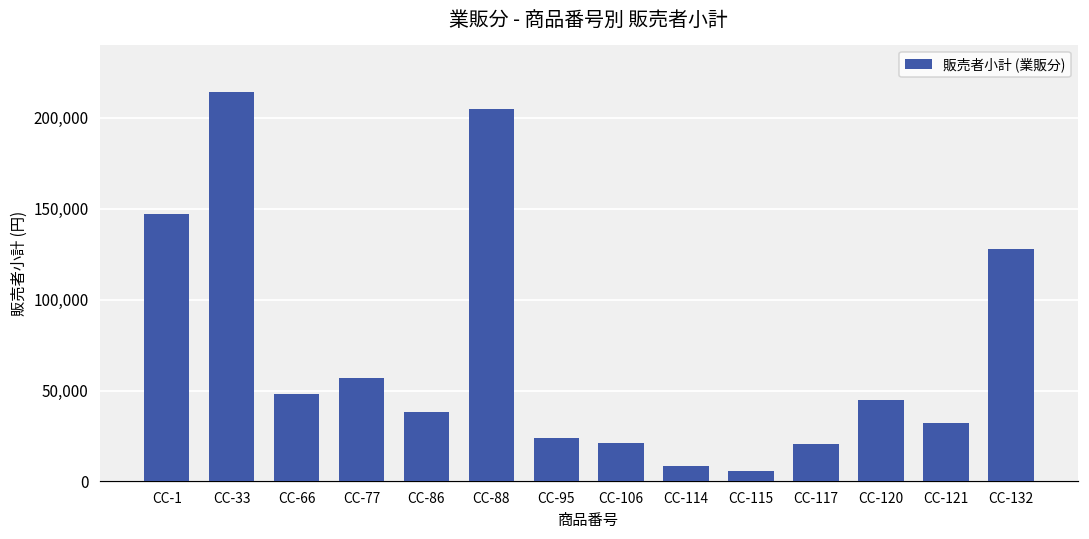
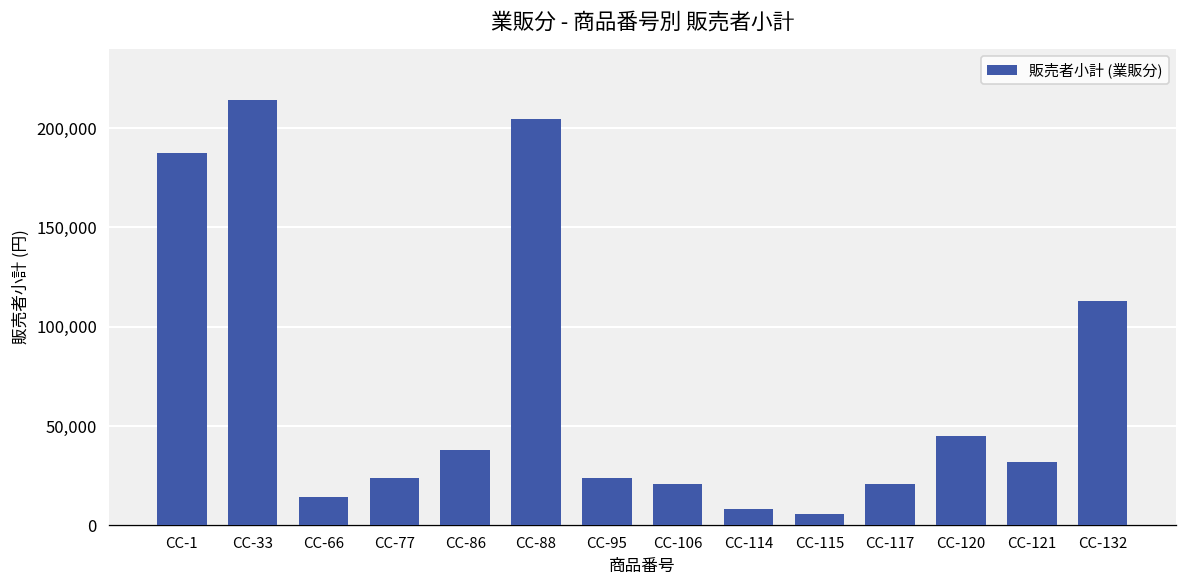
  {
-   "CC-1": "147,000",
+   "CC-1": "188,000",
    "CC-33": "214,000",
-   "CC-66": "48,000",
-   "CC-77": "57,000",
+   "CC-66": "14,000",
+   "CC-77": "24,000",
    "CC-86": "38,000",
    "CC-88": "205,000",
    "CC-95": "24,000",
    "CC-106": "21,000",
    "CC-114": "8,000",
    "CC-115": "6,000",
    "CC-117": "21,000",
    "CC-120": "45,000",
    "CC-121": "32,000",
-   "CC-132": "128,000"
+   "CC-132": "113,000"
  }
